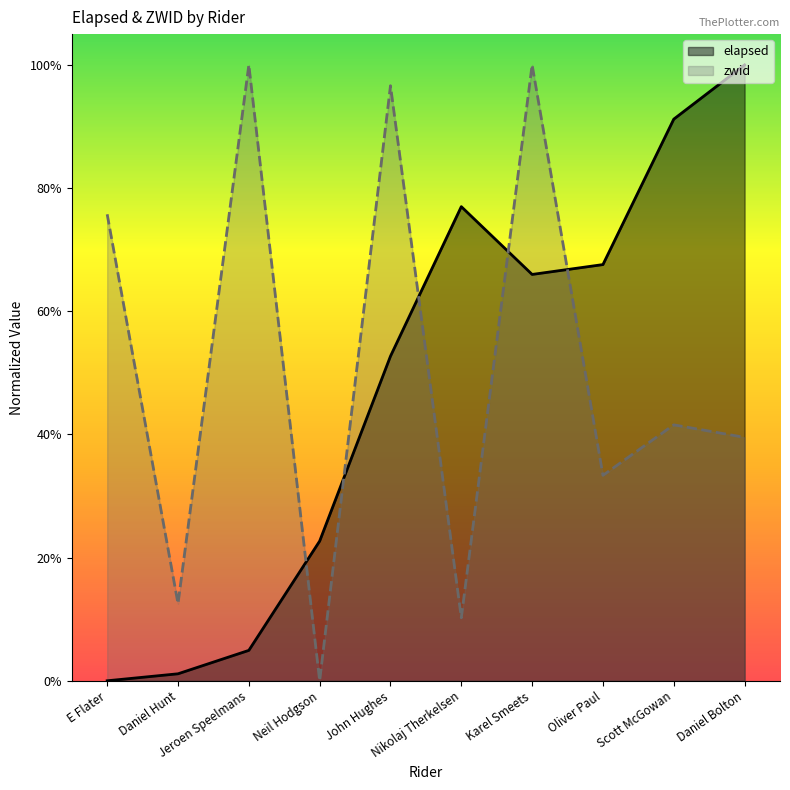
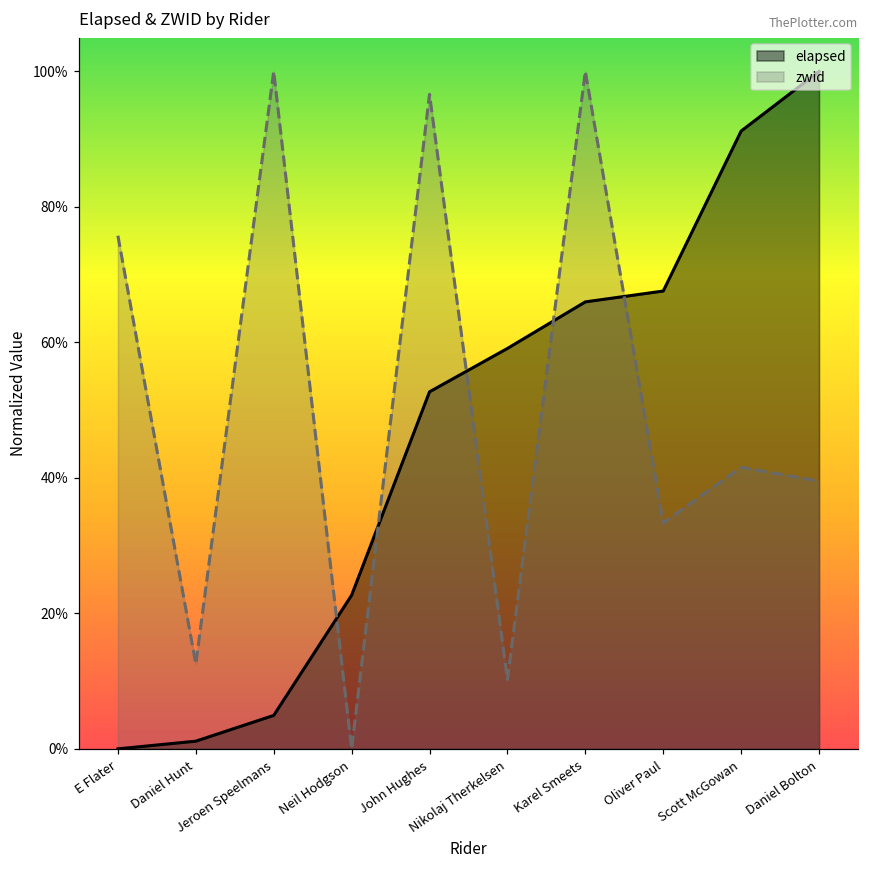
  {
    "elapsed": {
      "E Flater": "0%",
      "Daniel Hunt": "1%",
      "Jeroen Speelmans": "5%",
      "Neil Hodgson": "23%",
      "John Hughes": "53%",
-     "Nikolaj Therkelsen": "77%",
+     "Nikolaj Therkelsen": "59%",
      "Karel Smeets": "66%",
      "Oliver Paul": "68%",
      "Scott McGowan": "91%"
    },
    "zwid": {
      "E Flater": "76%",
      "Daniel Hunt": "13%",
      "Jeroen Speelmans": "100%",
      "Neil Hodgson": "0%",
      "John Hughes": "97%",
      "Nikolaj Therkelsen": "10%",
      "Karel Smeets": "100%",
      "Oliver Paul": "33%",
      "Scott McGowan": "42%",
      "Daniel Bolton": "40%"
    }
  }
